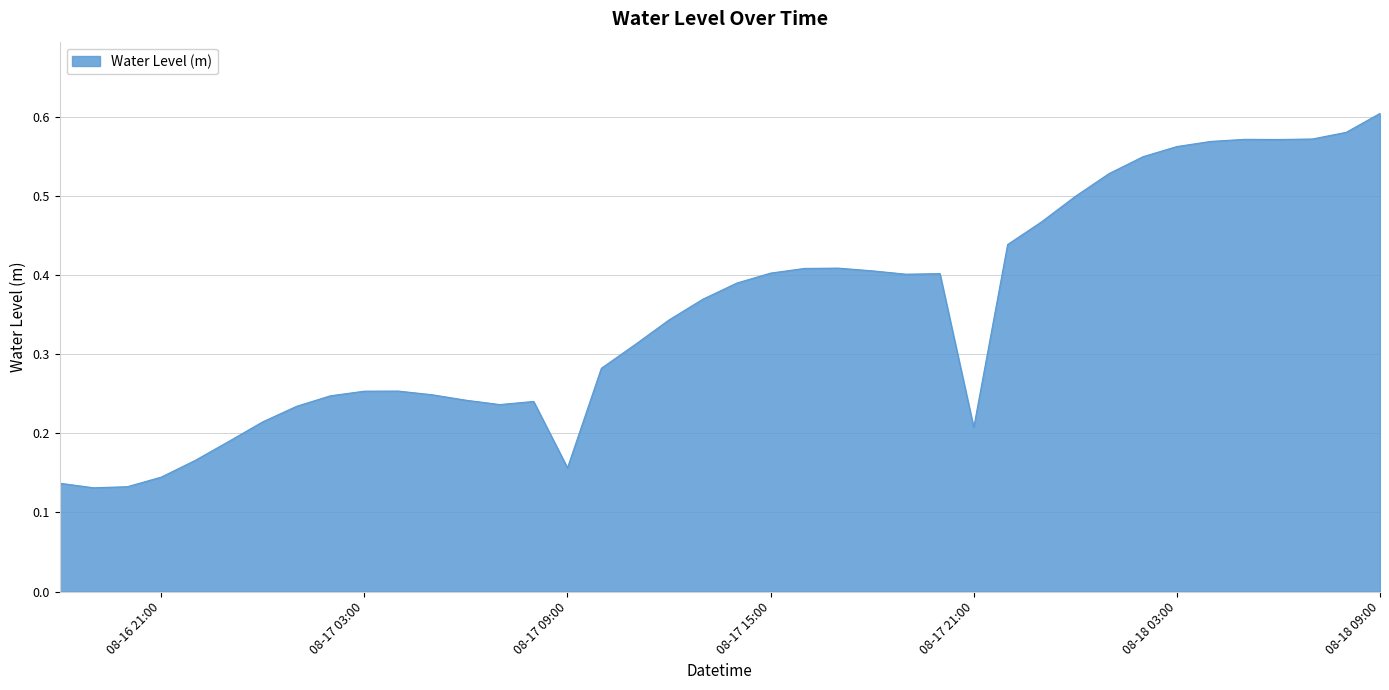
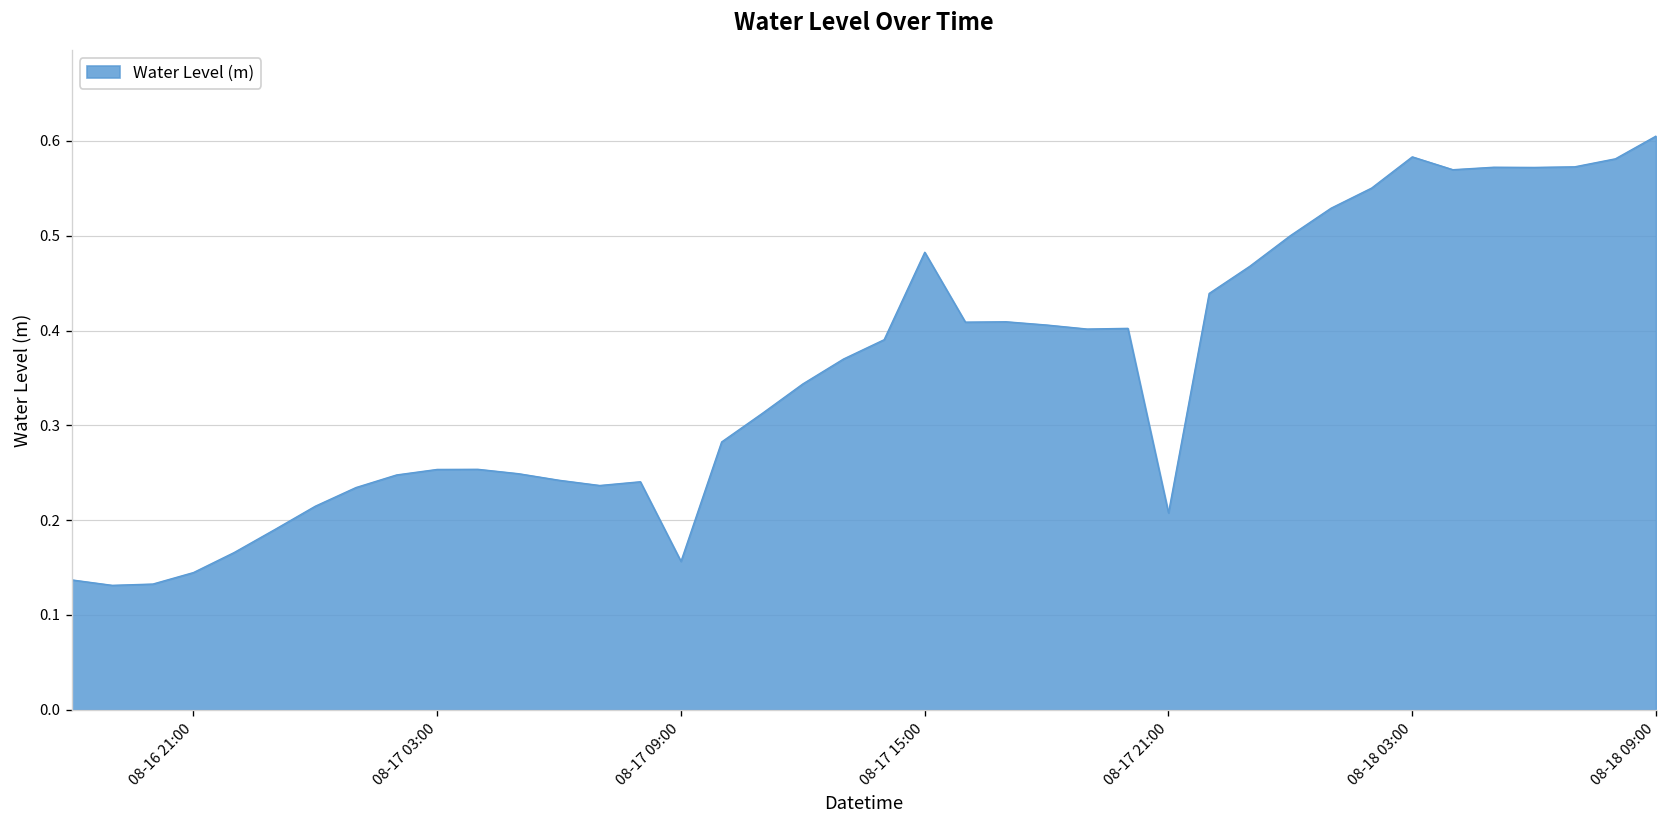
  {
    "08-16 21:00": 0.14,
    "08-17 03:00": 0.25,
    "08-17 09:00": 0.16,
-   "08-17 15:00": 0.40,
+   "08-17 15:00": 0.48,
    "08-17 21:00": 0.21,
-   "08-18 03:00": 0.56,
+   "08-18 03:00": 0.58,
    "08-18 09:00": 0.61
  }
